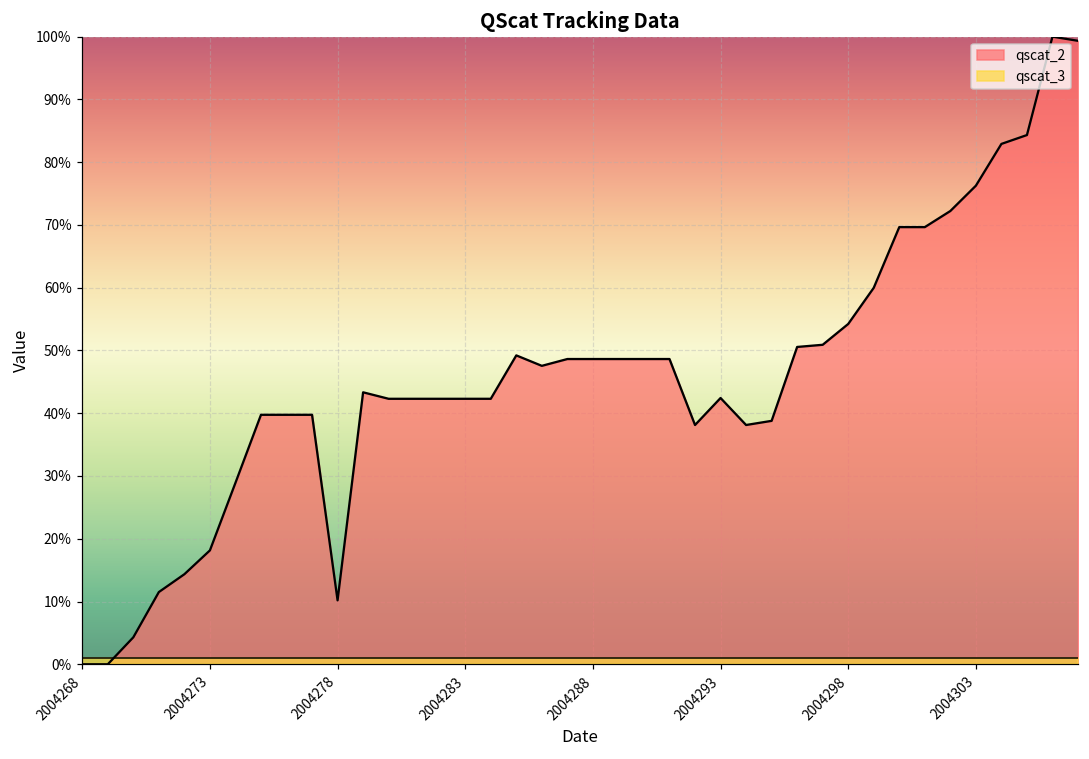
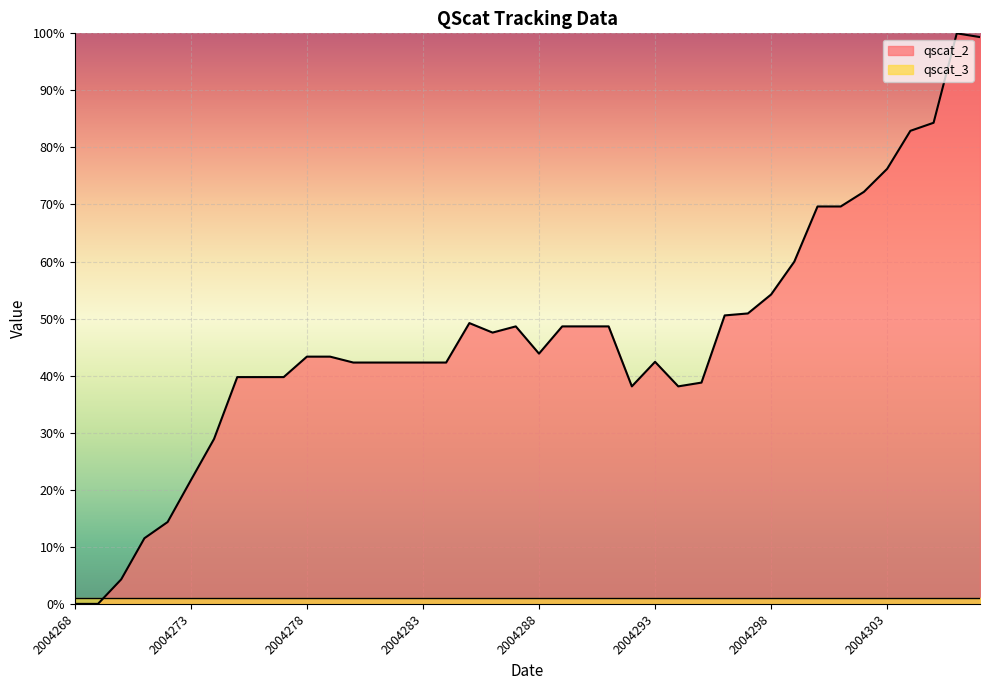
  {
    "qscat_2": {
      "2004268": "0%",
-     "2004273": "18%",
-     "2004278": "10%",
+     "2004273": "22%",
+     "2004278": "43%",
      "2004283": "42%",
-     "2004288": "49%",
+     "2004288": "44%",
      "2004293": "42%",
      "2004298": "54%",
      "2004303": "76%"
    },
    "qscat_3": {
      "2004268": "1%",
      "2004273": "1%",
      "2004278": "1%",
      "2004283": "1%",
      "2004288": "1%",
      "2004293": "1%",
      "2004298": "1%",
      "2004303": "1%"
    }
  }
